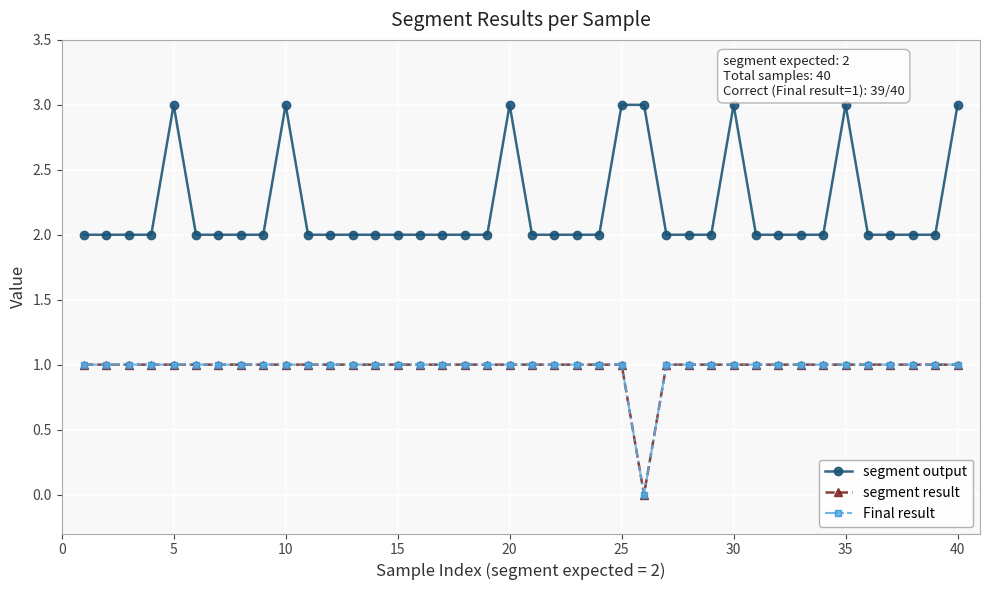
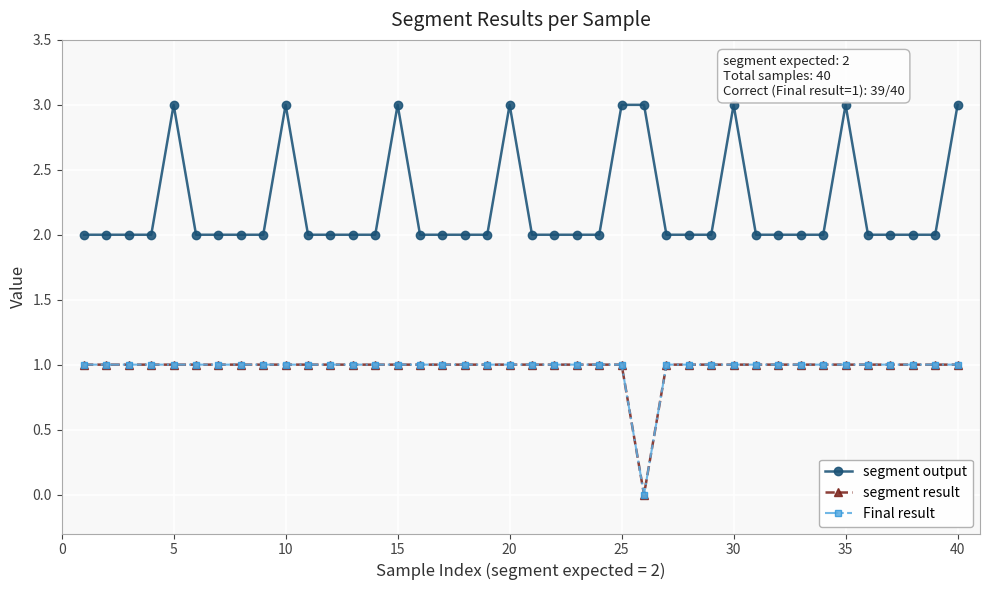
  {
    "segment output": {
      "5": 3,
      "10": 3,
-     "15": 2,
+     "15": 3,
      "20": 3,
      "25": 3,
      "40": 3
    },
    "Final result": {
      "5": 1,
      "10": 1,
      "15": 1,
      "20": 1,
      "25": 1,
      "30": 1,
      "35": 1,
      "40": 1
    }
  }
